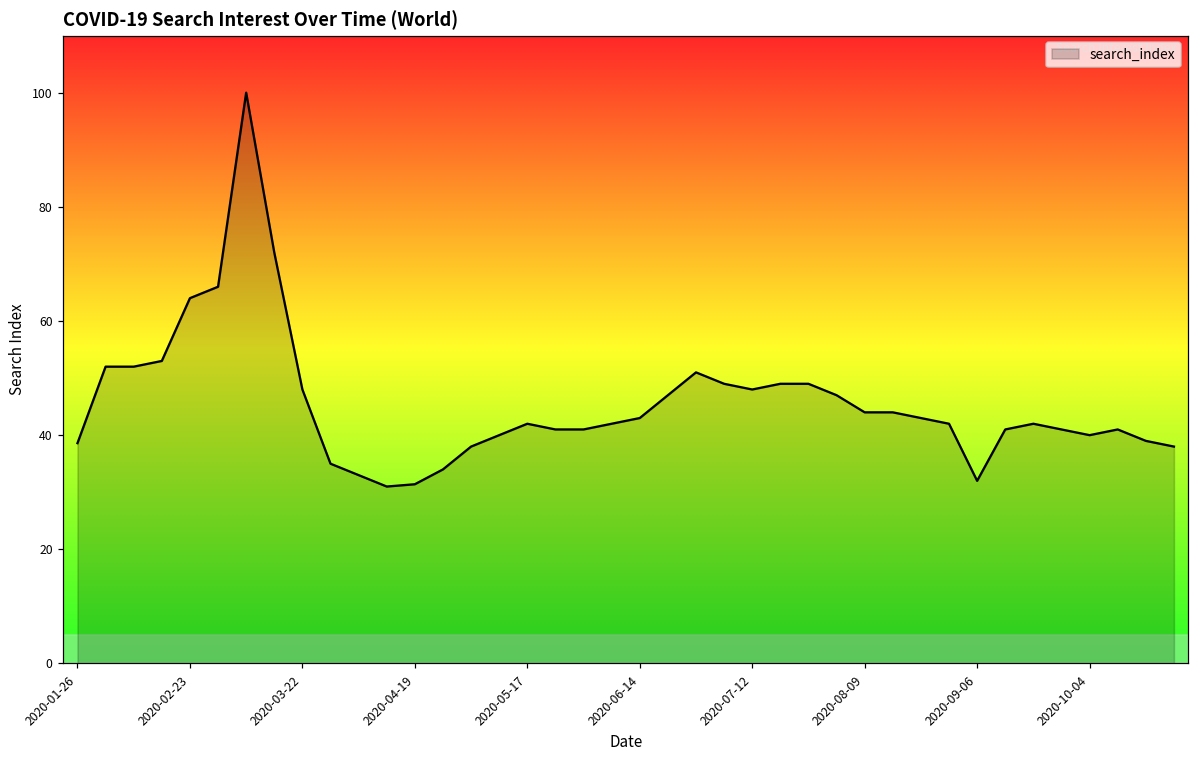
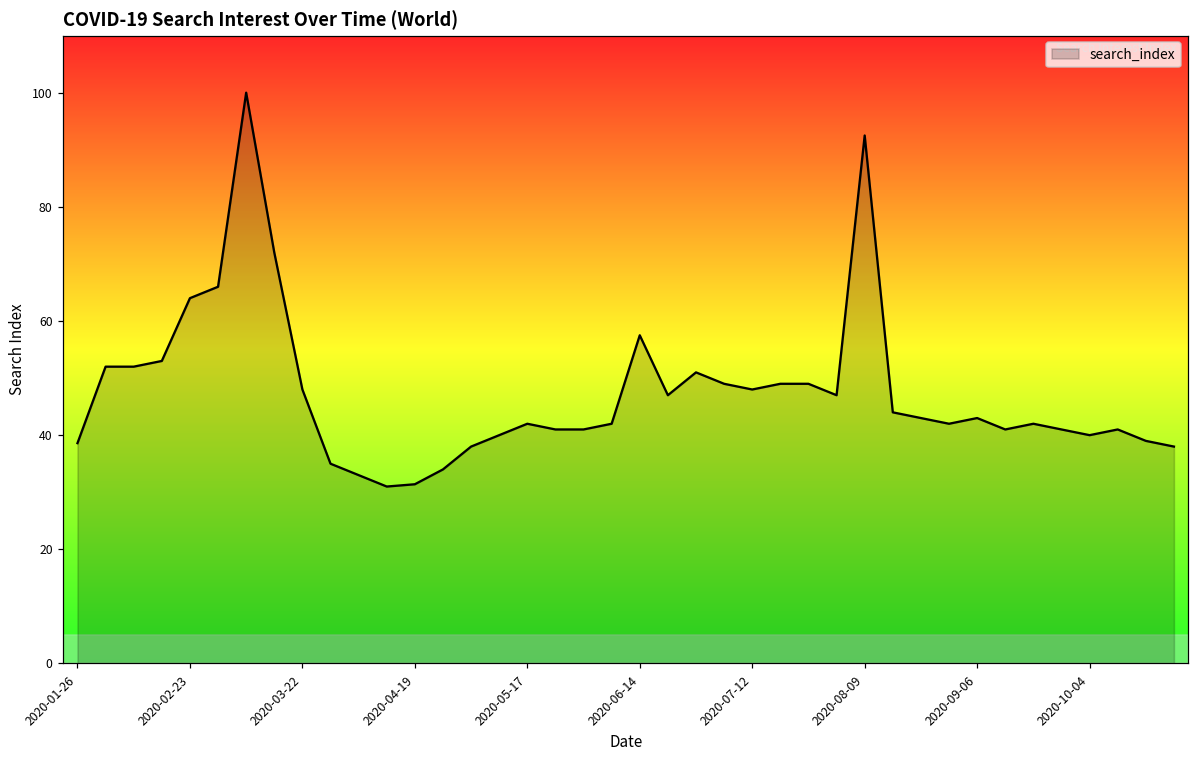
  {
    "2020-01-26": 39,
    "2020-02-23": 64,
    "2020-03-22": 48,
    "2020-04-19": 31,
    "2020-05-17": 42,
-   "2020-06-14": 43,
+   "2020-06-14": 58,
    "2020-07-12": 48,
-   "2020-08-09": 44,
-   "2020-09-06": 32,
+   "2020-08-09": 93,
+   "2020-09-06": 43,
    "2020-10-04": 40
  }
